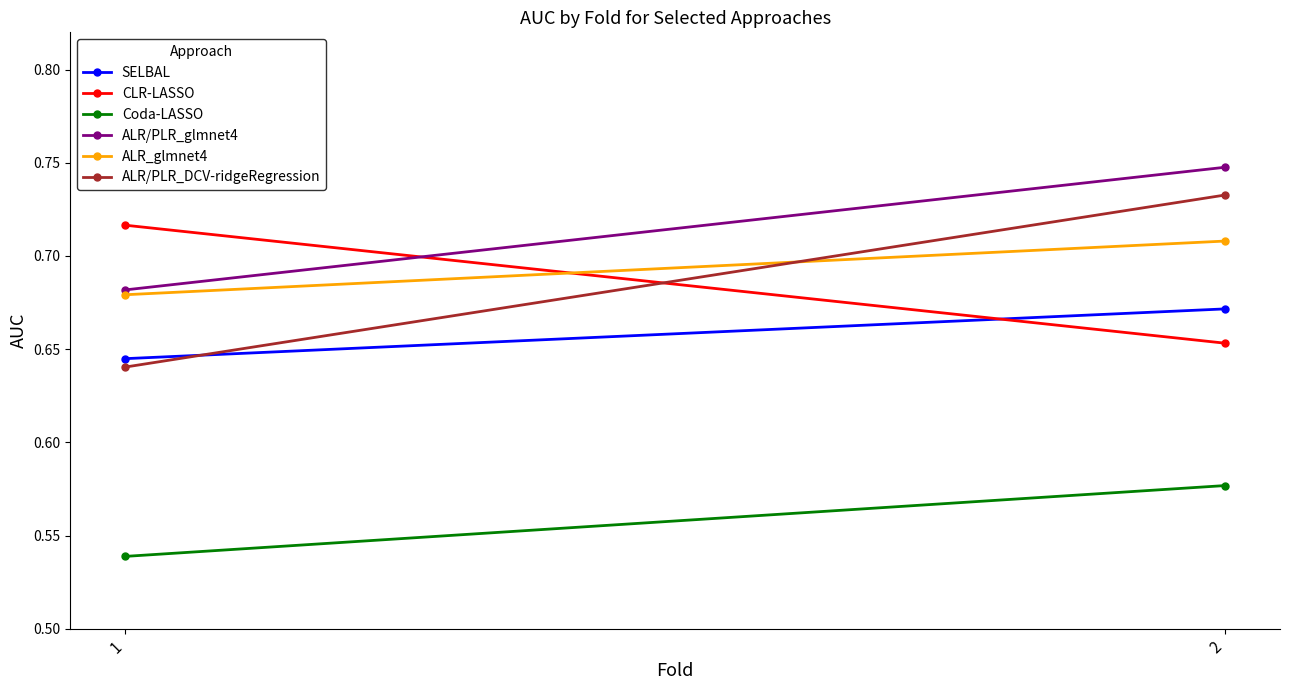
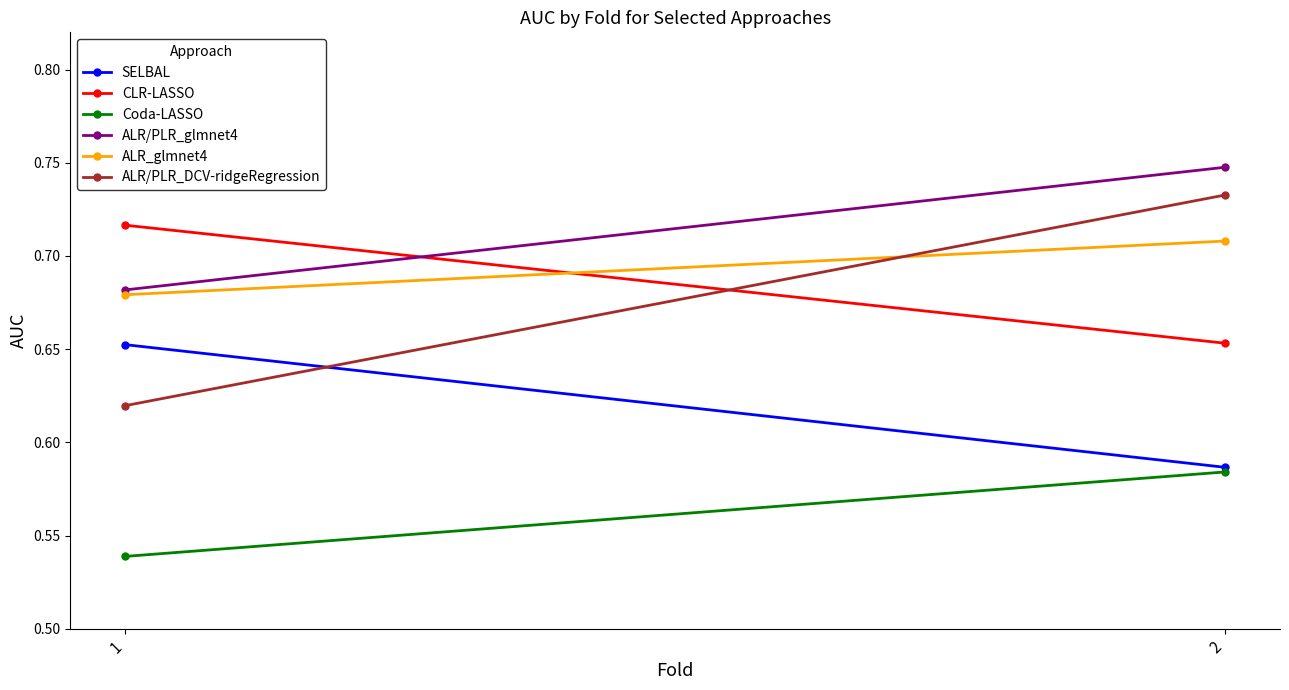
  {
    "SELBAL": {
-     "1": 0.645,
-     "2": 0.672
+     "1": 0.652,
+     "2": 0.587
    },
    "CLR-LASSO": {
      "1": 0.717,
      "2": 0.653
    },
    "Coda-LASSO": {
      "1": 0.539,
-     "2": 0.577
+     "2": 0.584
    },
    "ALR/PLR_glmnet4": {
      "1": 0.682,
      "2": 0.748
    },
    "ALR_glmnet4": {
      "1": 0.679,
      "2": 0.708
    },
    "ALR/PLR_DCV-ridgeRegression": {
-     "1": 0.640,
+     "1": 0.620,
      "2": 0.733
    }
  }
